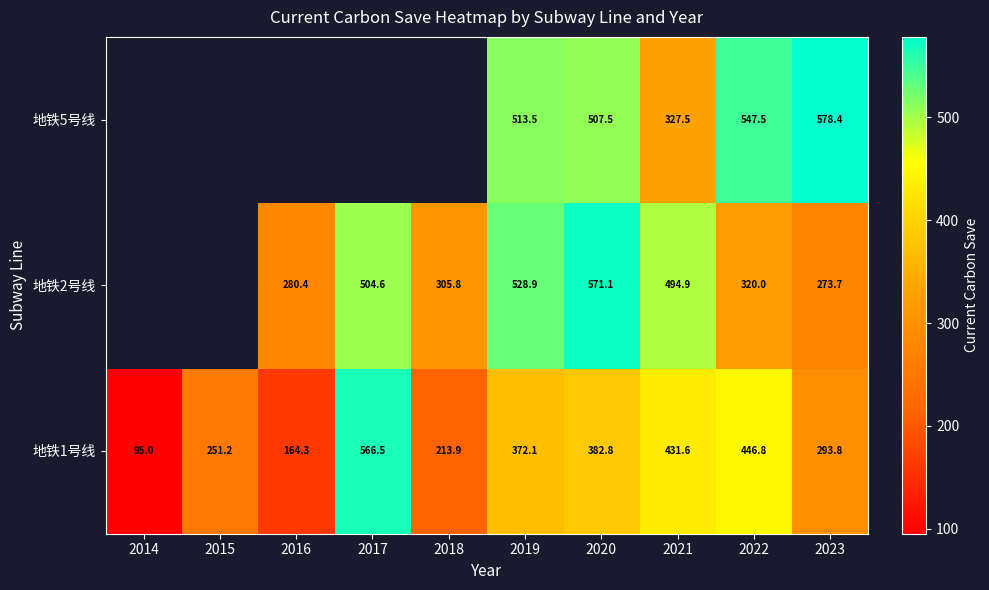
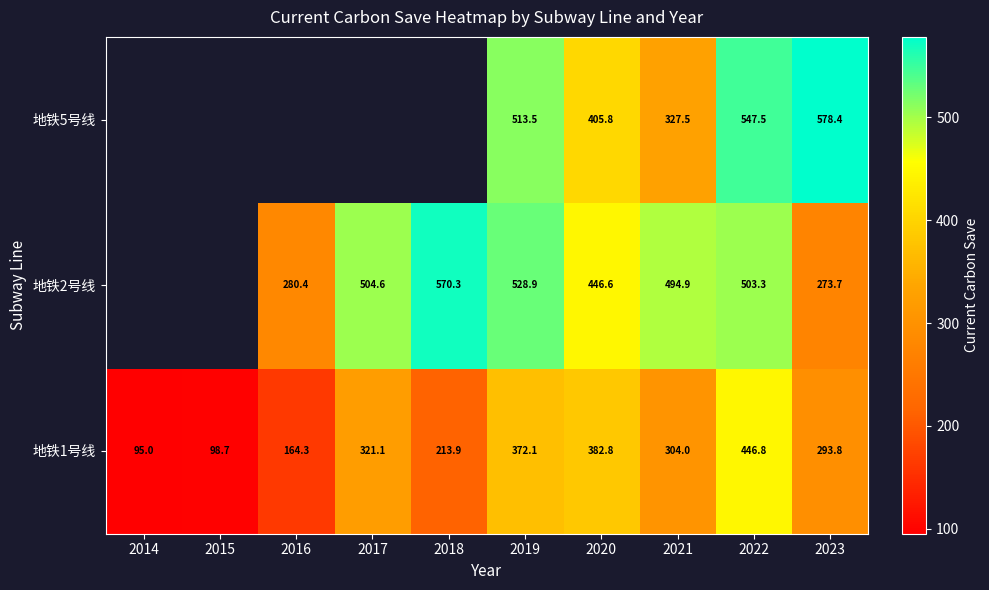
  {
    "地铁5号线": {
      "2019": 513.5,
-     "2020": 507.5,
+     "2020": 405.8,
      "2021": 327.5,
      "2022": 547.5,
      "2023": 578.4
    },
    "地铁2号线": {
      "2016": 280.4,
      "2017": 504.6,
-     "2018": 305.8,
+     "2018": 570.3,
      "2019": 528.9,
-     "2020": 571.1,
+     "2020": 446.6,
      "2021": 494.9,
-     "2022": 320.0,
+     "2022": 503.3,
      "2023": 273.7
    },
    "地铁1号线": {
      "2014": 95.0,
-     "2015": 251.2,
+     "2015": 98.7,
      "2016": 164.3,
-     "2017": 566.5,
+     "2017": 321.1,
      "2018": 213.9,
      "2019": 372.1,
      "2020": 382.8,
-     "2021": 431.6,
+     "2021": 304.0,
      "2022": 446.8,
      "2023": 293.8
    }
  }
